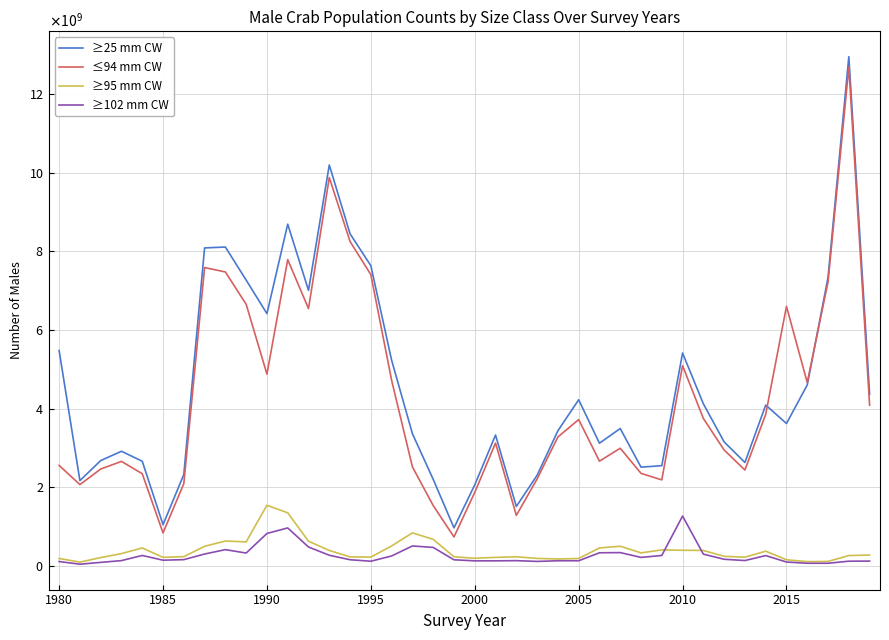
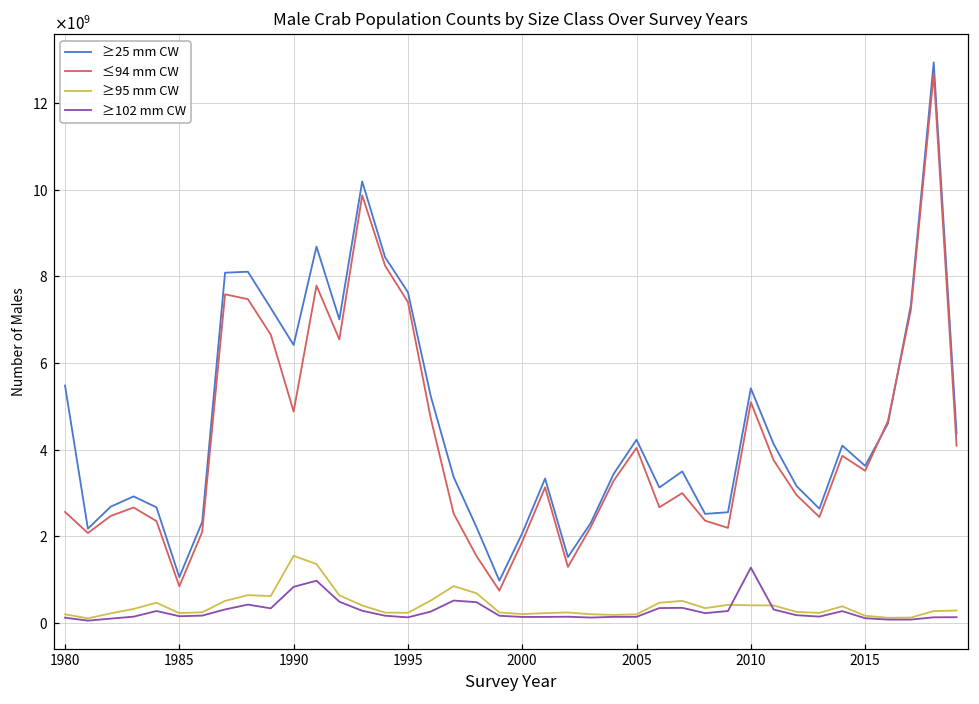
  {
    "≥25 mm CW": {
      "1980": 5500000000,
      "1985": 1100000000,
      "1990": 6400000000,
      "1995": 7600000000,
      "2000": 2100000000,
      "2005": 4200000000,
      "2010": 5400000000,
      "2015": 3600000000
    },
    "≤94 mm CW": {
      "1980": 2600000000,
      "1985": 800000000,
      "1990": 4900000000,
      "1995": 7400000000,
      "2000": 1900000000,
-     "2005": 3700000000,
+     "2005": 4000000000,
      "2010": 5100000000,
-     "2015": 6600000000
+     "2015": 3500000000
    },
    "≥95 mm CW": {
      "1980": 200000000,
      "1985": 200000000,
      "1990": 1500000000,
      "1995": 200000000,
      "2000": 200000000,
      "2010": 400000000
    },
    "≥102 mm CW": {
      "1980": 100000000,
      "1985": 100000000,
      "1990": 800000000,
      "1995": 100000000,
      "2000": 100000000,
      "2010": 1300000000
    }
  }
